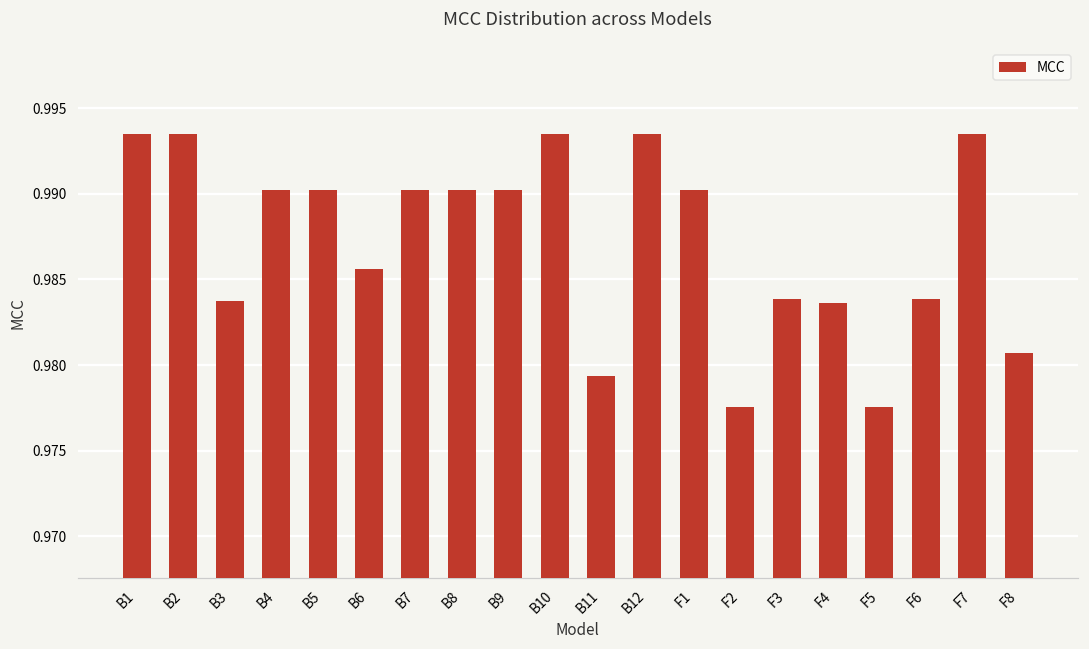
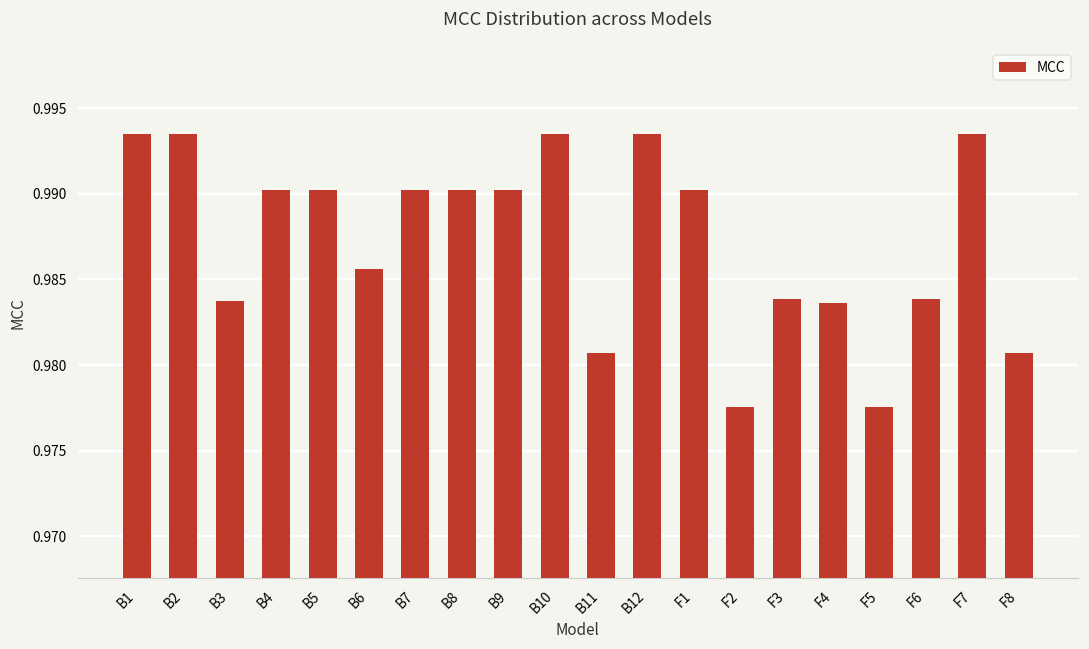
  {
    "B1": 0.9935,
    "B2": 0.9935,
    "B3": 0.9837,
    "B4": 0.9902,
    "B5": 0.9902,
    "B6": 0.9856,
    "B7": 0.9902,
    "B8": 0.9902,
    "B9": 0.9902,
    "B10": 0.9935,
-   "B11": 0.9794,
+   "B11": 0.9807,
    "B12": 0.9935,
    "F1": 0.9902,
    "F2": 0.9776,
    "F3": 0.9839,
    "F4": 0.9836,
    "F5": 0.9776,
    "F6": 0.9839,
    "F7": 0.9935,
    "F8": 0.9807
  }
